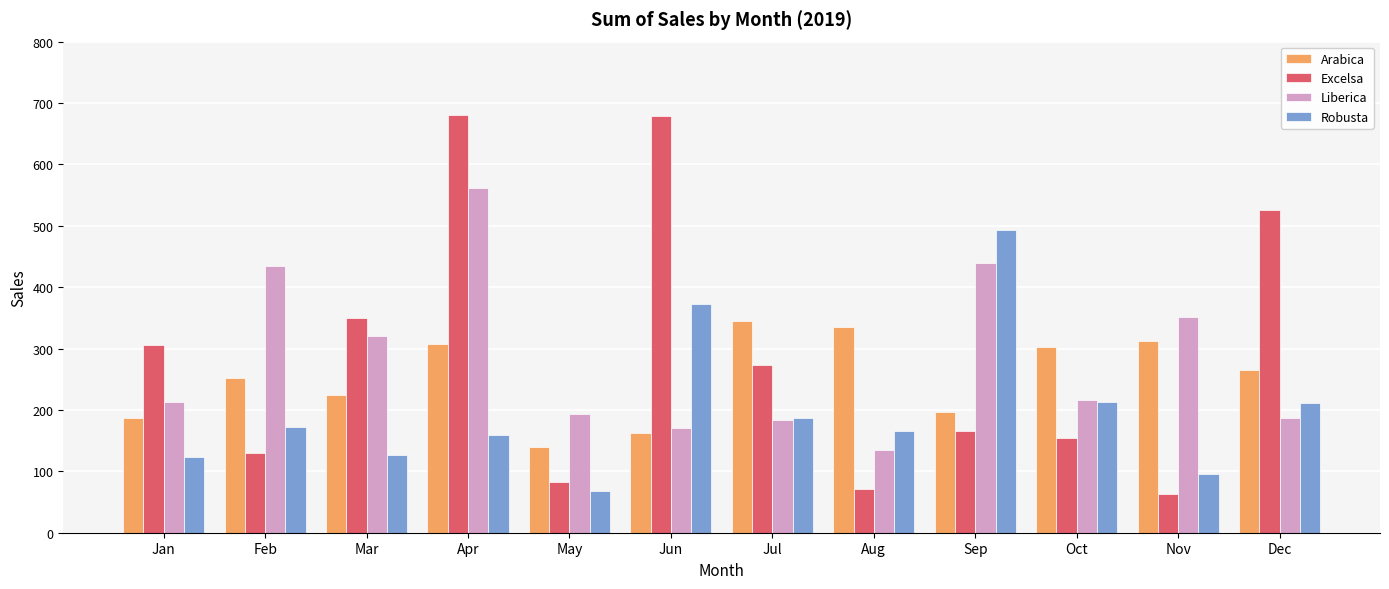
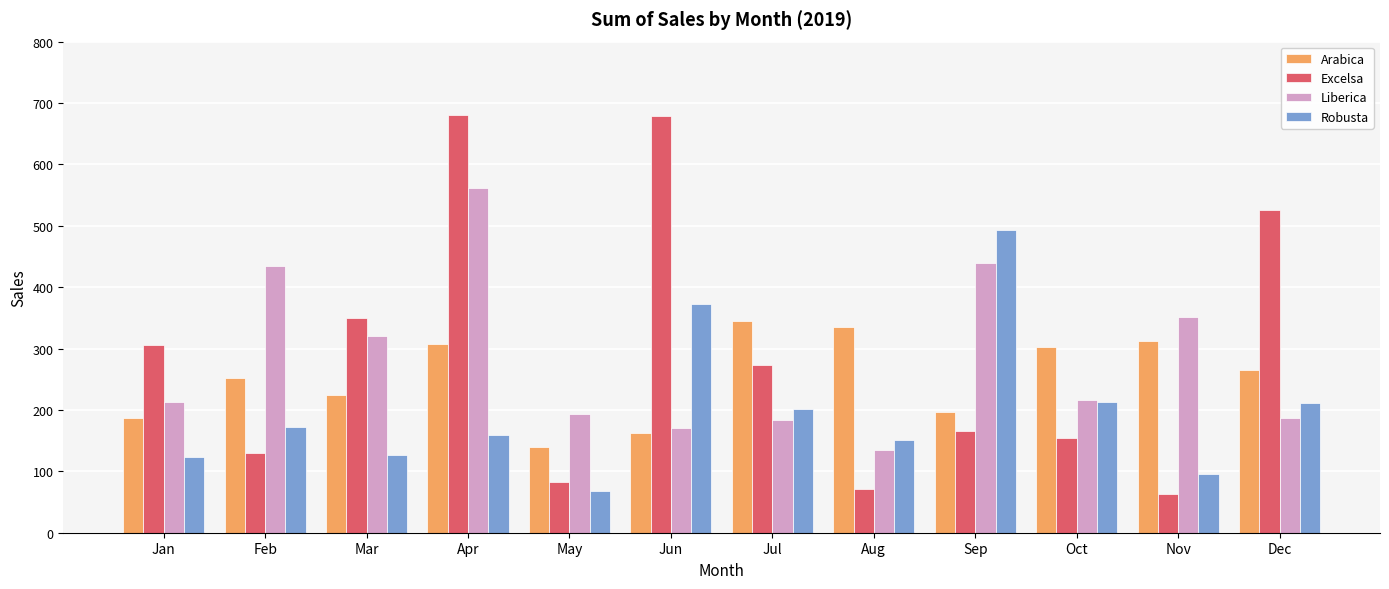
  {
    "Arabica": {
      "Jan": 190,
      "Feb": 250,
      "Mar": 220,
      "Apr": 310,
      "May": 140,
      "Jun": 160,
      "Jul": 350,
      "Aug": 330,
      "Sep": 200,
      "Oct": 300,
      "Nov": 310,
      "Dec": 270
    },
    "Excelsa": {
      "Jan": 310,
      "Feb": 130,
      "Mar": 350,
      "Apr": 680,
      "May": 80,
      "Jun": 680,
      "Jul": 270,
      "Aug": 70,
      "Sep": 170,
      "Oct": 150,
      "Nov": 60,
      "Dec": 530
    },
    "Liberica": {
      "Jan": 210,
      "Feb": 430,
      "Mar": 320,
      "Apr": 560,
      "May": 190,
      "Jun": 170,
      "Jul": 180,
      "Aug": 130,
      "Sep": 440,
      "Oct": 220,
      "Nov": 350,
      "Dec": 190
    },
    "Robusta": {
      "Jan": 120,
      "Feb": 170,
      "Mar": 130,
      "Apr": 160,
      "May": 70,
      "Jun": 370,
-     "Jul": 190,
-     "Aug": 170,
+     "Jul": 200,
+     "Aug": 150,
      "Sep": 490,
      "Oct": 210,
      "Nov": 100,
      "Dec": 210
    }
  }
